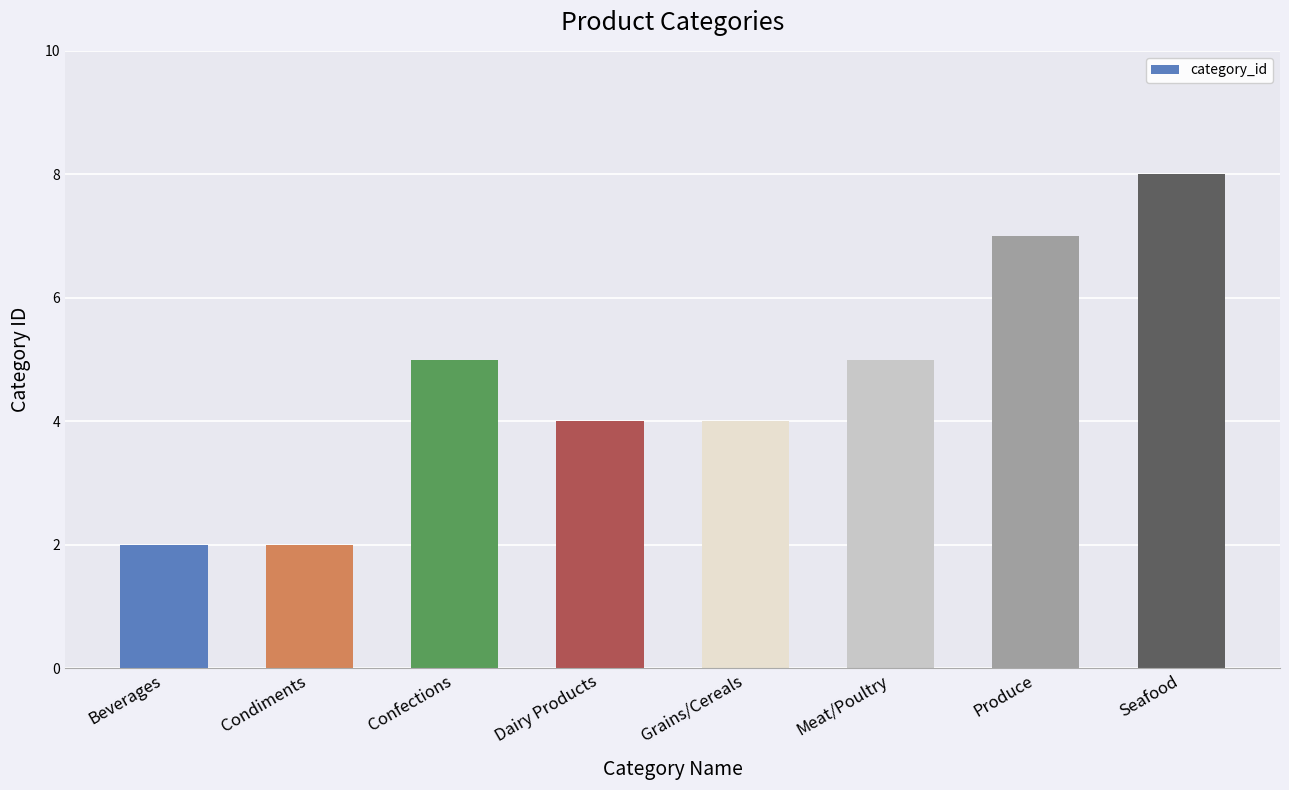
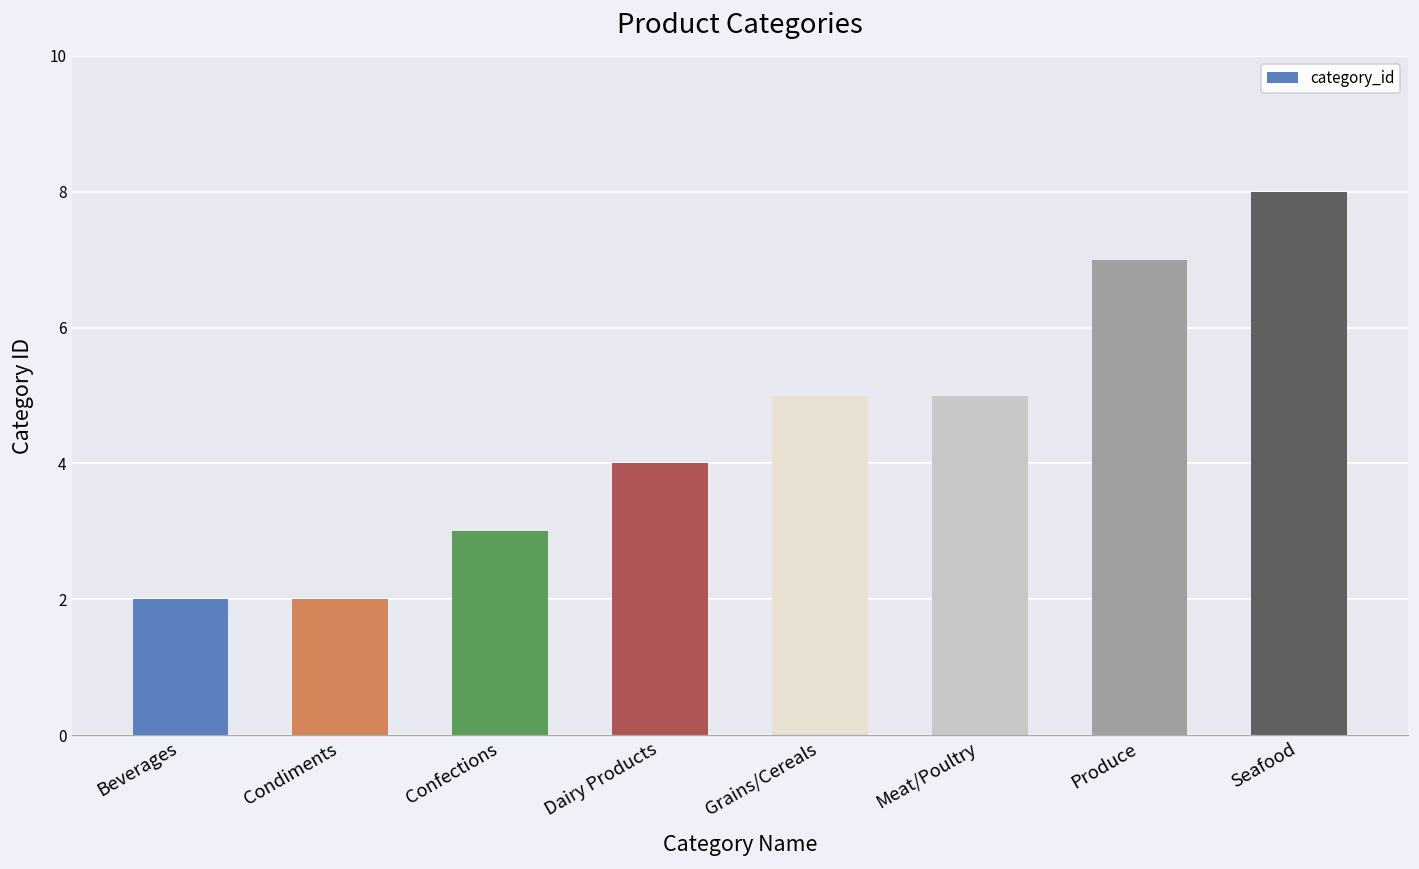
  {
    "Beverages": 2,
    "Condiments": 2,
-   "Confections": 5,
+   "Confections": 3,
    "Dairy Products": 4,
-   "Grains/Cereals": 4,
+   "Grains/Cereals": 5,
    "Meat/Poultry": 5,
    "Produce": 7,
    "Seafood": 8
  }
